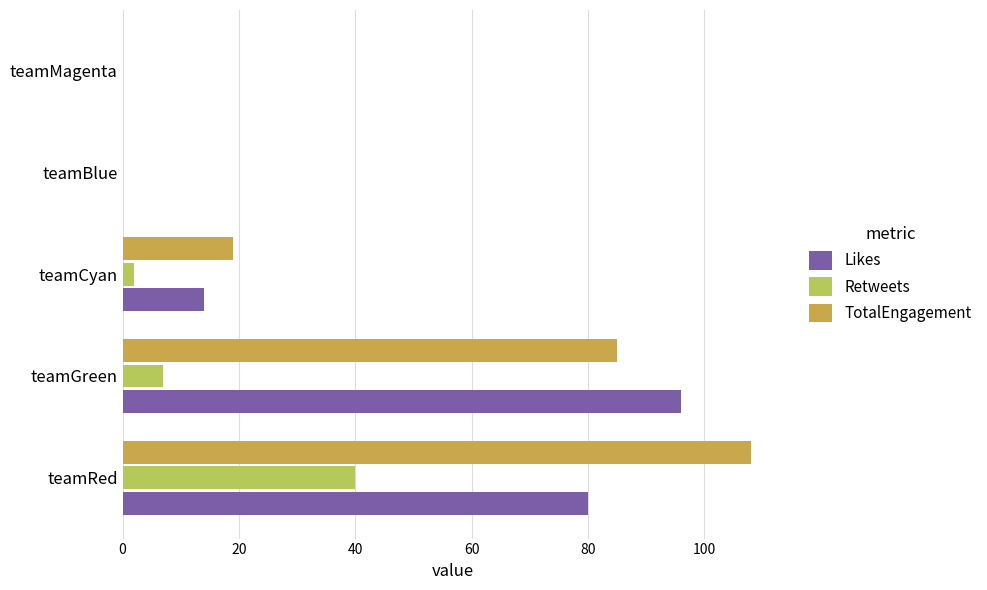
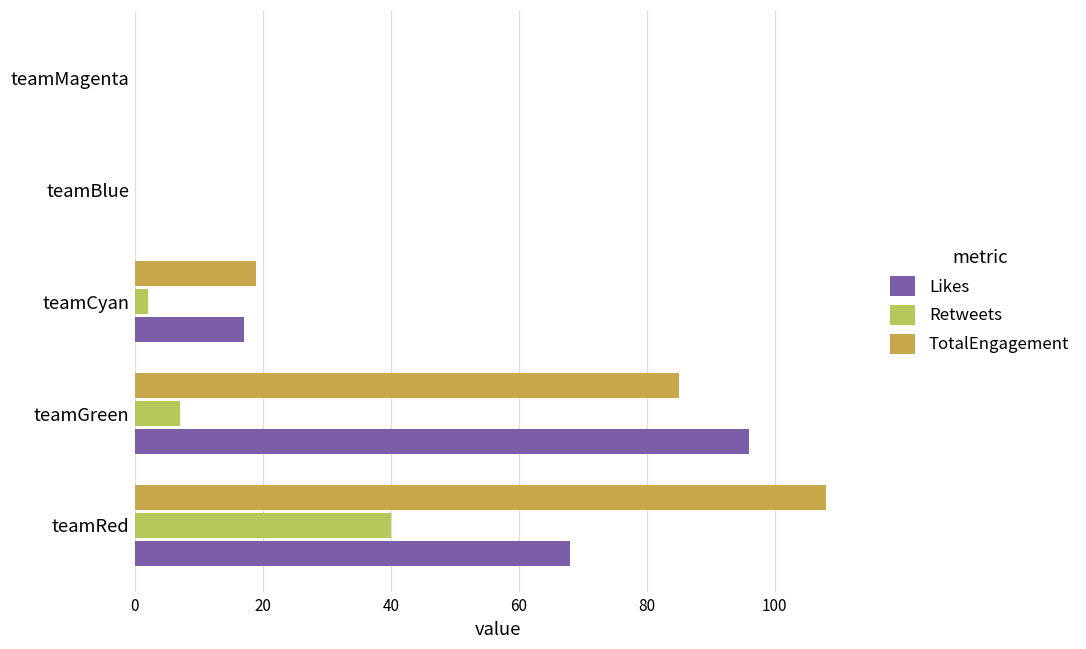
  {
    "Likes": {
      "teamMagenta": 0,
      "teamBlue": 0,
-     "teamCyan": 14,
+     "teamCyan": 17,
      "teamGreen": 96,
-     "teamRed": 80
+     "teamRed": 68
    }
  }
